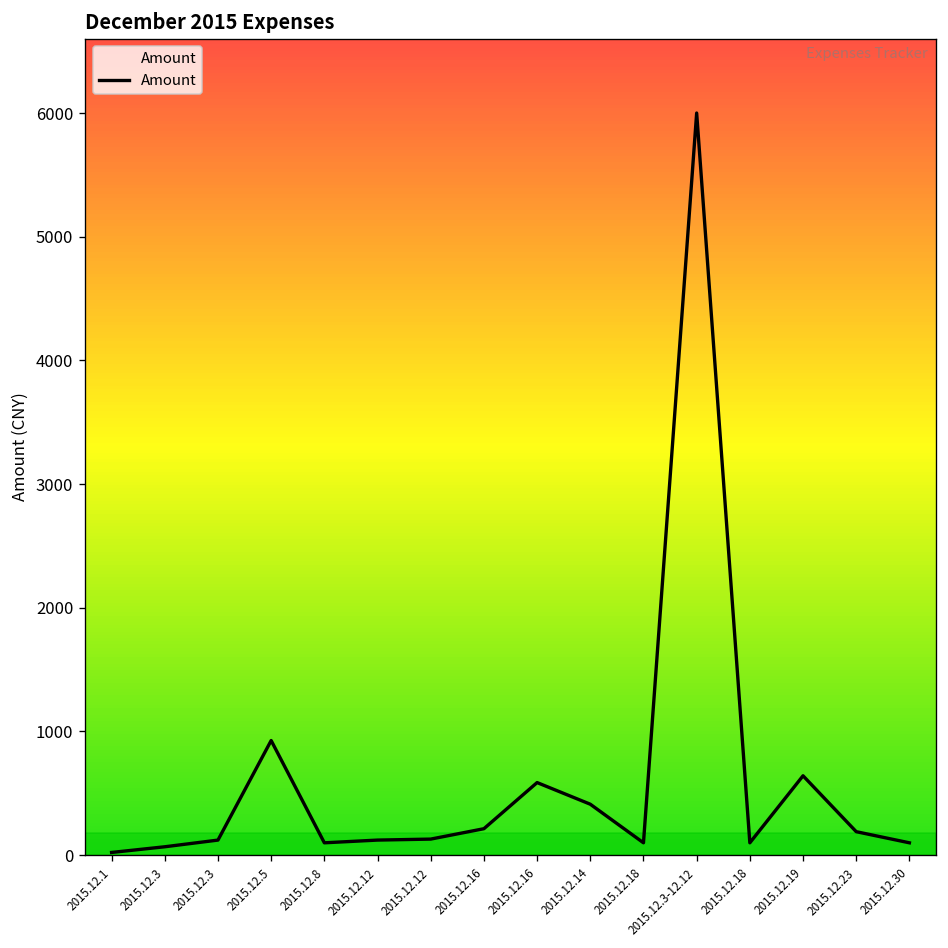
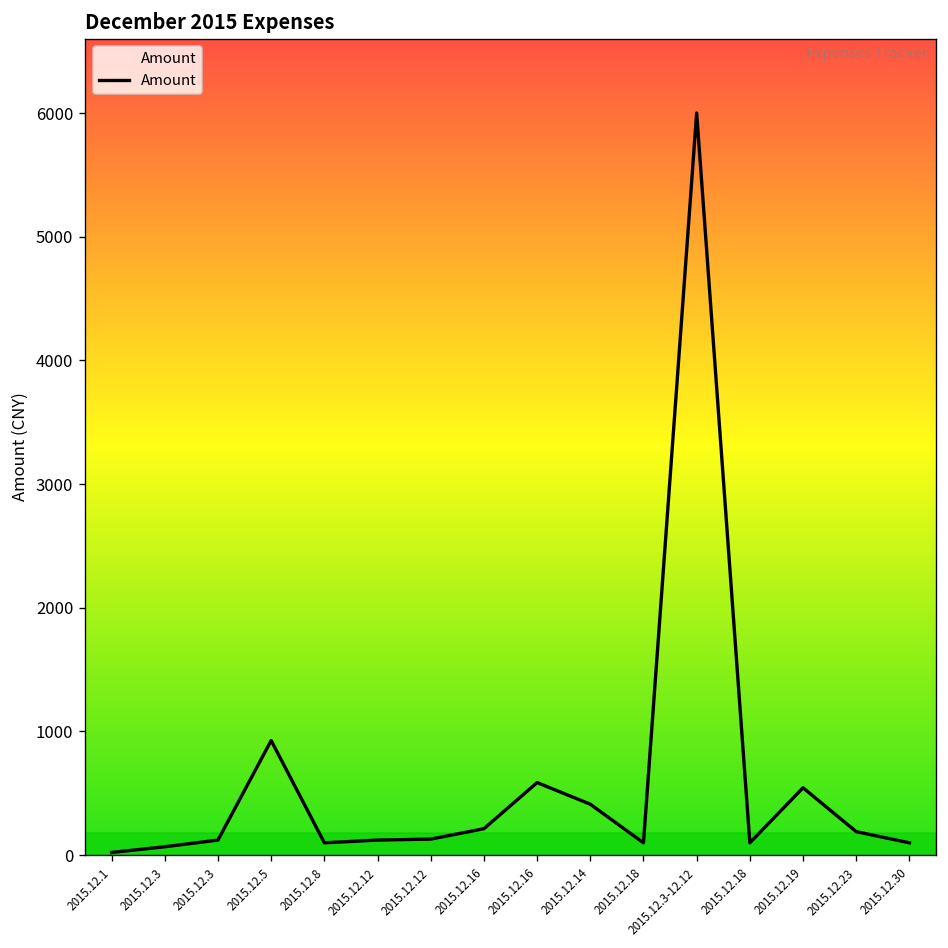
  {
    "2015.12.5": 930,
    "2015.12.14": 410,
    "2015.12.3-12.12": 6000,
-   "2015.12.19": 640,
+   "2015.12.19": 550,
    "2015.12.23": 190
  }
